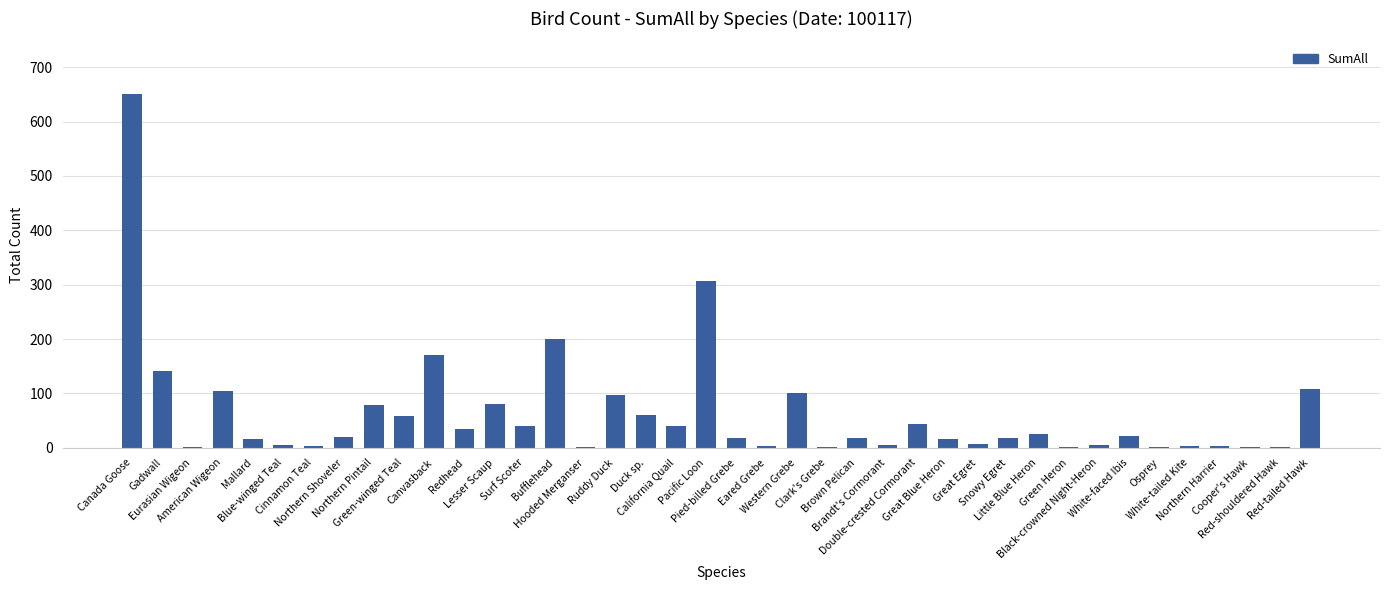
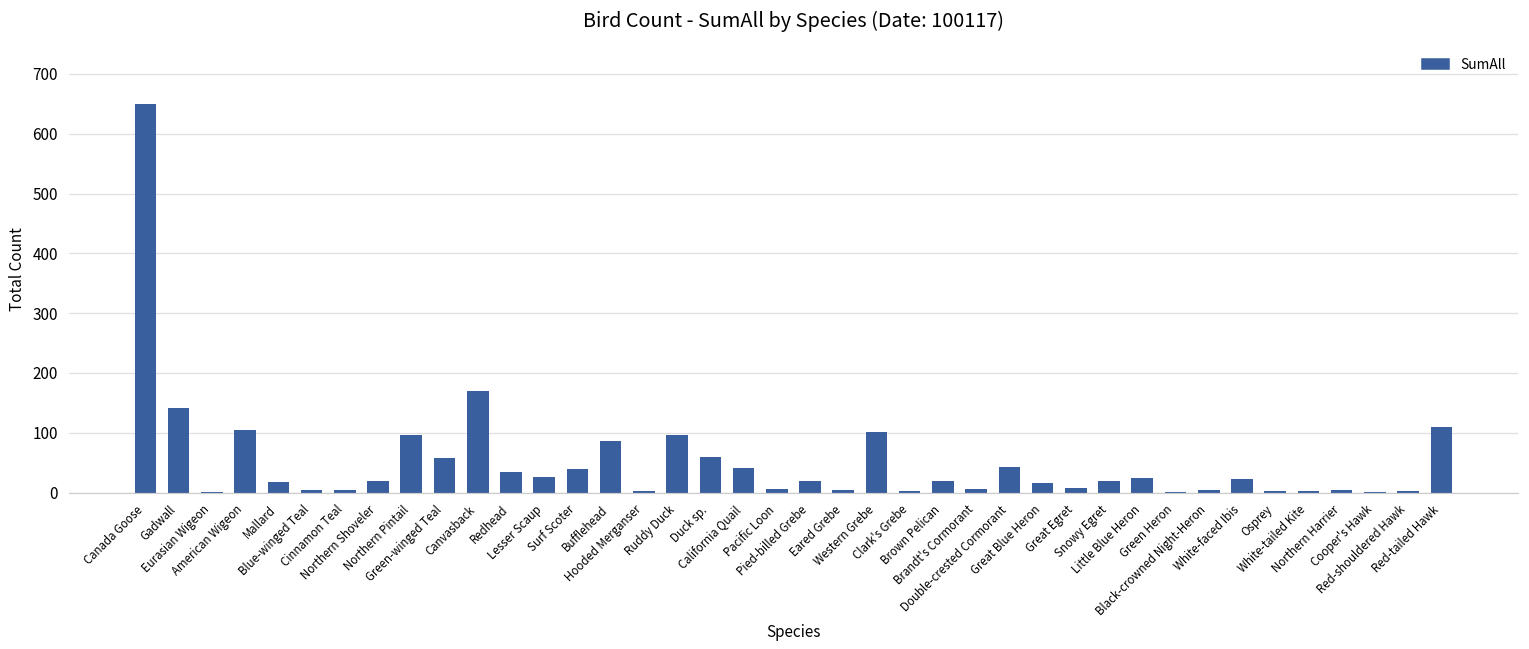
  {
    "Canada Goose": 650,
    "Gadwall": 140,
    "American Wigeon": 110,
    "Mallard": 20,
    "Blue-winged Teal": 10,
    "Northern Shoveler": 20,
-   "Northern Pintail": 80,
+   "Northern Pintail": 100,
    "Green-winged Teal": 60,
    "Canvasback": 170,
    "Redhead": 40,
-   "Lesser Scaup": 80,
+   "Lesser Scaup": 30,
    "Surf Scoter": 40,
-   "Bufflehead": 200,
+   "Bufflehead": 90,
    "Ruddy Duck": 100,
    "Duck sp.": 60,
    "California Quail": 40,
-   "Pacific Loon": 310,
+   "Pacific Loon": 10,
    "Pied-billed Grebe": 20,
    "Western Grebe": 100,
    "Brown Pelican": 20,
    "Brandt's Cormorant": 10,
    "Double-crested Cormorant": 40,
    "Great Blue Heron": 20,
    "Great Egret": 10,
    "Snowy Egret": 20,
    "Little Blue Heron": 30,
    "Black-crowned Night-Heron": 10,
    "White-faced Ibis": 20,
    "Red-tailed Hawk": 110
  }
